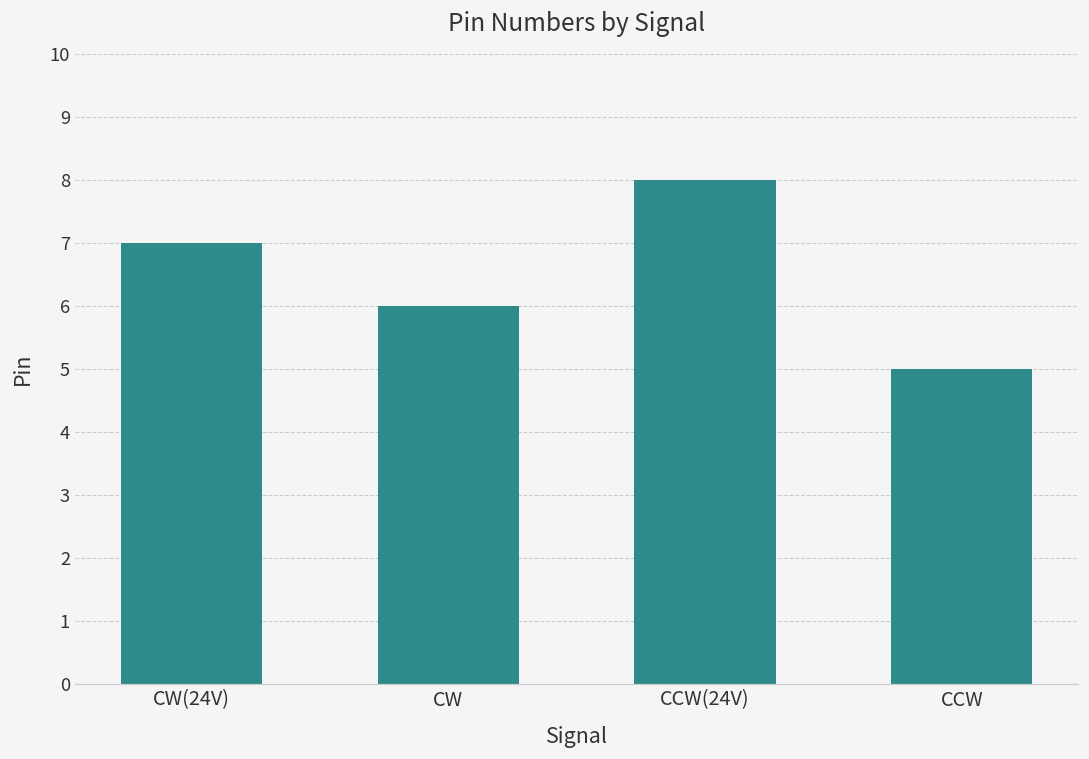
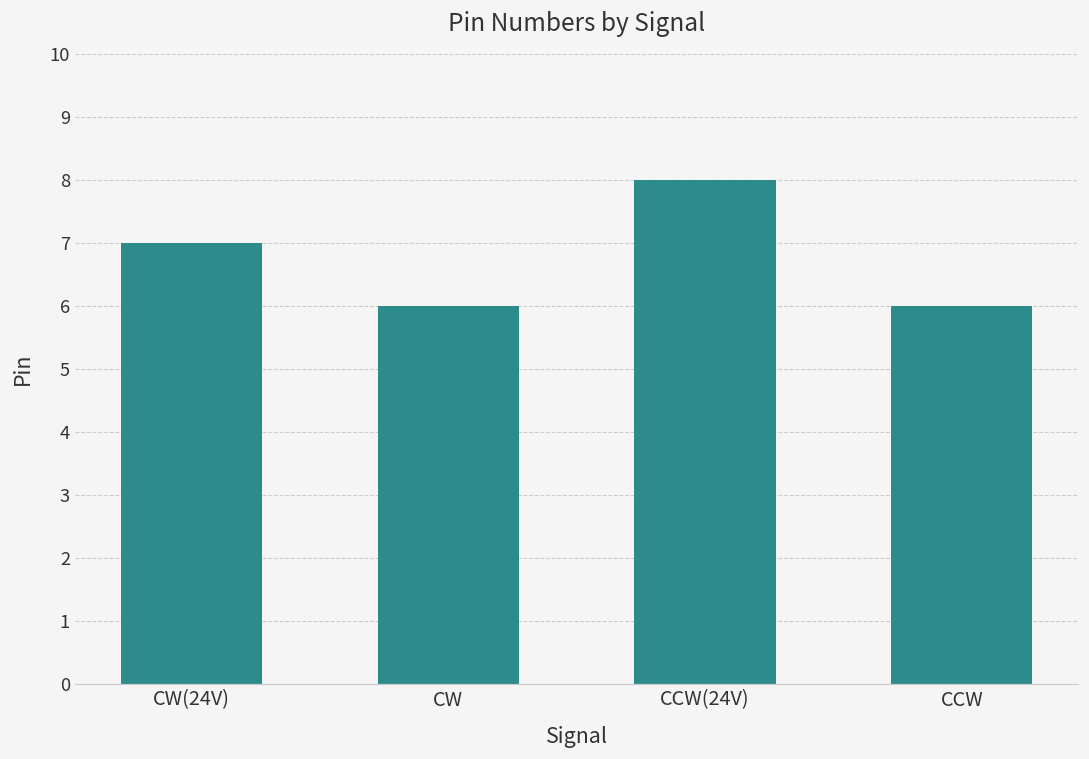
  {
    "CW(24V)": 7,
    "CW": 6,
    "CCW(24V)": 8,
-   "CCW": 5
+   "CCW": 6
  }
